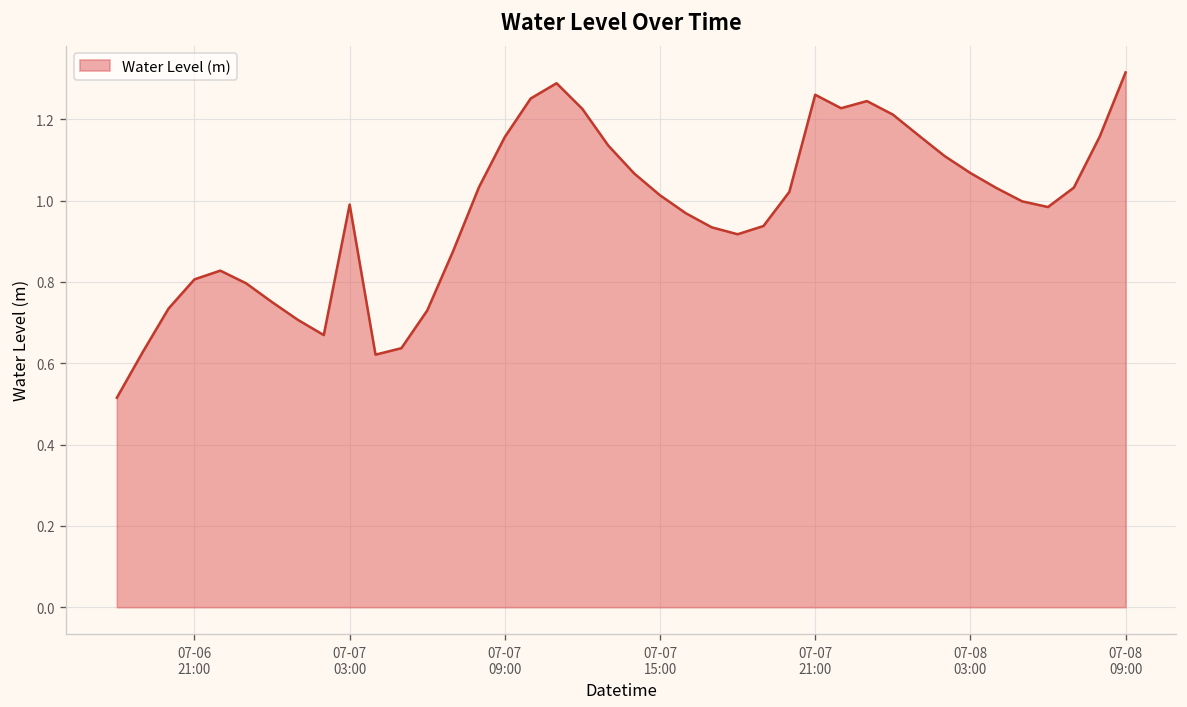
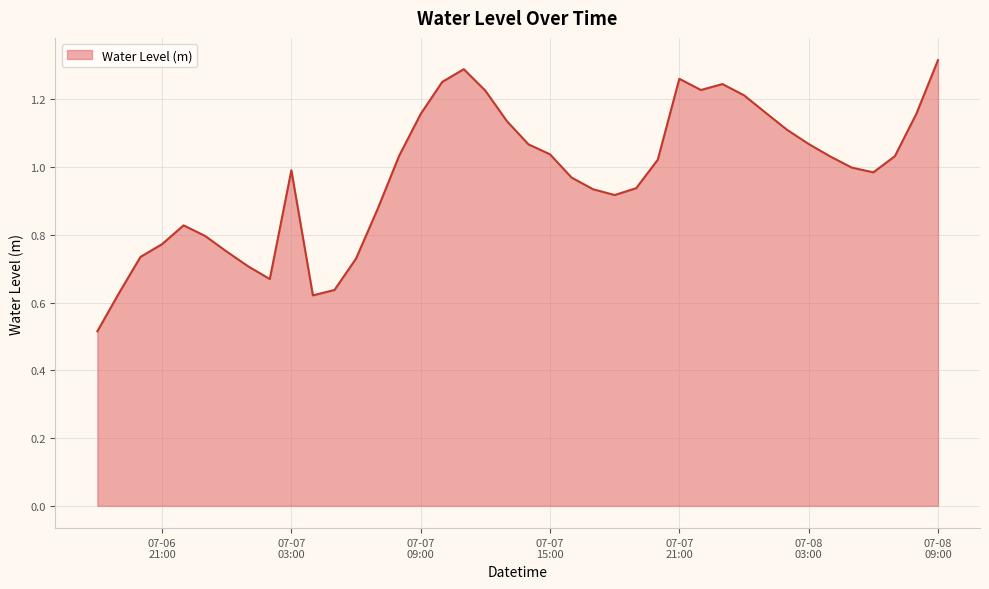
  {
-   "07-06 21:00": 0.81,
+   "07-06 21:00": 0.77,
    "07-07 03:00": 0.99,
    "07-07 09:00": 1.16,
-   "07-07 15:00": 1.01,
+   "07-07 15:00": 1.04,
    "07-07 21:00": 1.26,
    "07-08 03:00": 1.07,
    "07-08 09:00": 1.32
  }
